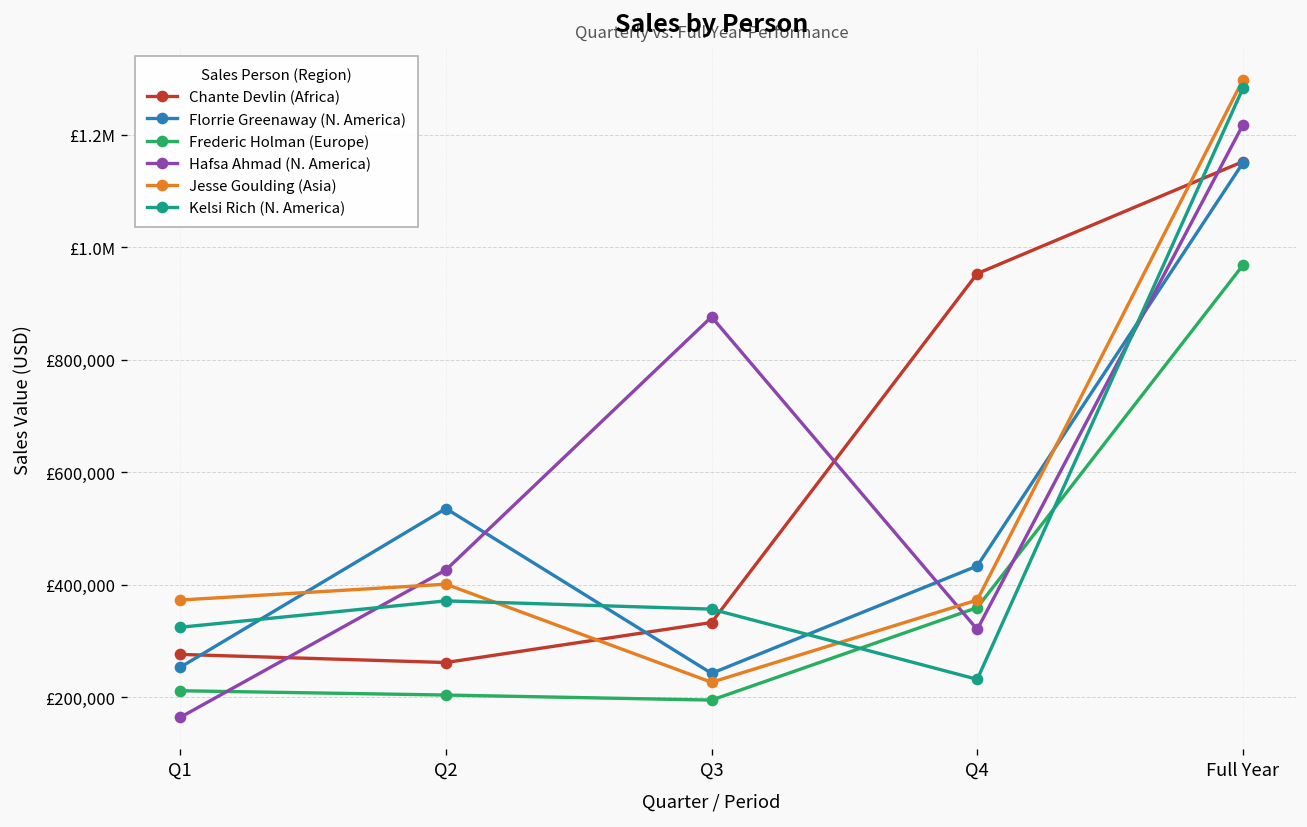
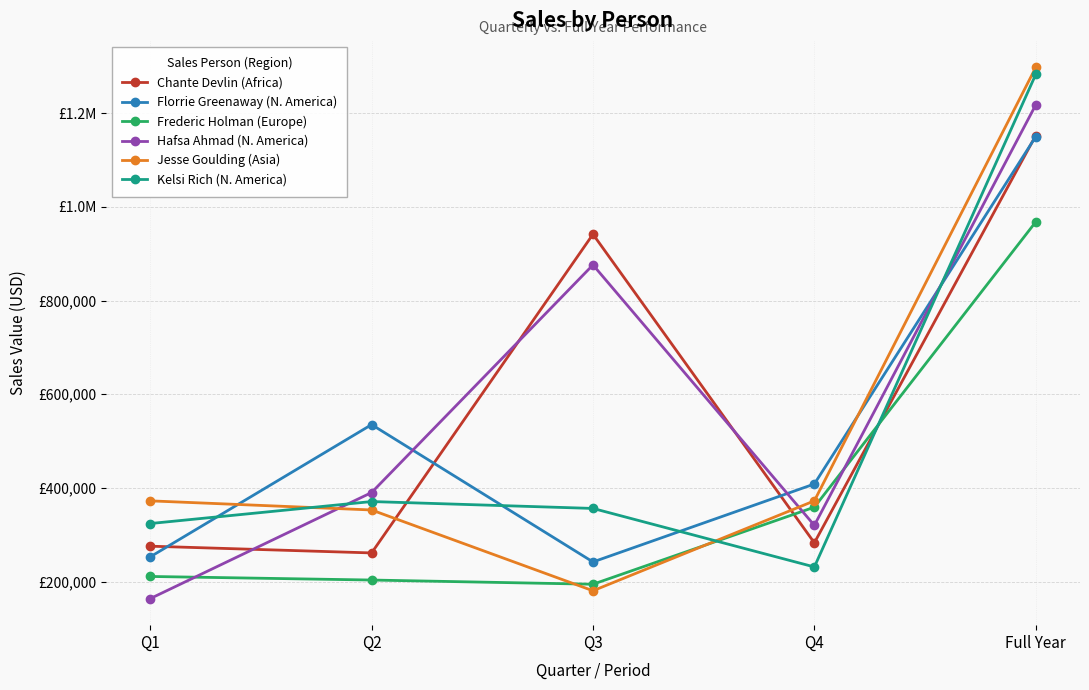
  {
    "Chante Devlin (Africa)": {
      "Q1": "£280,000",
      "Q2": "£260,000",
-     "Q3": "£330,000",
-     "Q4": "£950,000"
+     "Q3": "£940,000",
+     "Q4": "£280,000"
    },
    "Florrie Greenaway (N. America)": {
      "Q1": "£250,000",
      "Q2": "£540,000",
      "Q3": "£240,000",
-     "Q4": "£430,000"
+     "Q4": "£410,000"
    },
    "Hafsa Ahmad (N. America)": {
      "Q1": "£160,000",
-     "Q2": "£430,000",
+     "Q2": "£390,000",
      "Q3": "£880,000",
      "Q4": "£320,000",
      "Full Year": "£1,220,000"
    },
    "Jesse Goulding (Asia)": {
      "Q1": "£370,000",
-     "Q2": "£400,000",
-     "Q3": "£230,000",
+     "Q2": "£350,000",
+     "Q3": "£180,000",
      "Q4": "£370,000",
      "Full Year": "£1,300,000"
    }
  }
